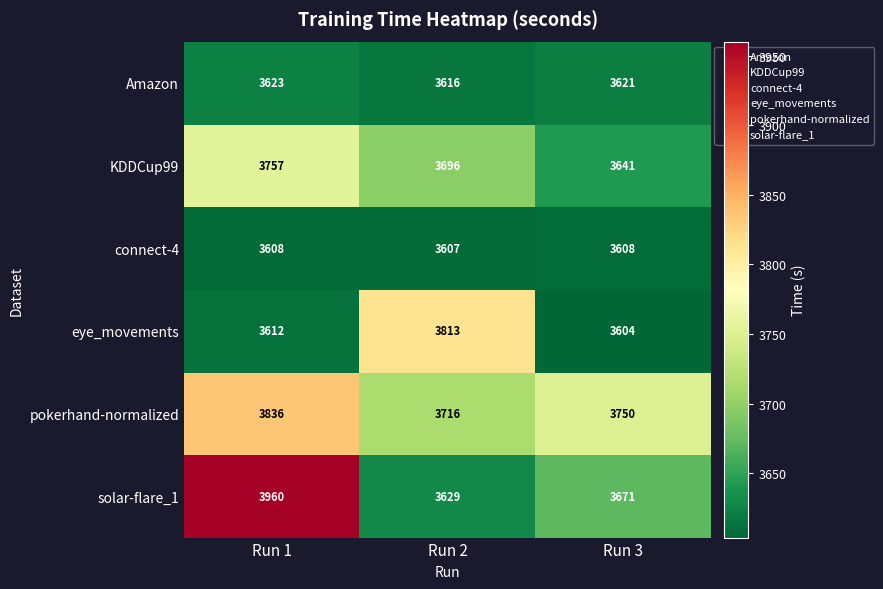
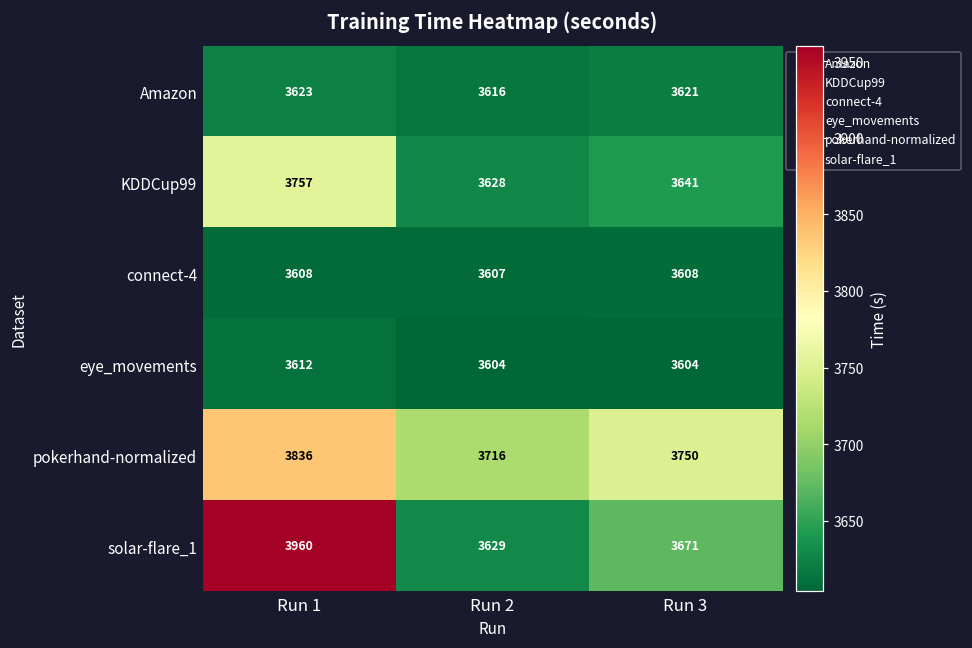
  {
    "Amazon": {
      "Run 1": 3623,
      "Run 2": 3616,
      "Run 3": 3621
    },
    "KDDCup99": {
      "Run 1": 3757,
-     "Run 2": 3696,
+     "Run 2": 3628,
      "Run 3": 3641
    },
    "connect-4": {
      "Run 1": 3608,
      "Run 2": 3607,
      "Run 3": 3608
    },
    "eye_movements": {
      "Run 1": 3612,
-     "Run 2": 3813,
+     "Run 2": 3604,
      "Run 3": 3604
    },
    "pokerhand-normalized": {
      "Run 1": 3836,
      "Run 2": 3716,
      "Run 3": 3750
    },
    "solar-flare_1": {
      "Run 1": 3960,
      "Run 2": 3629,
      "Run 3": 3671
    }
  }
